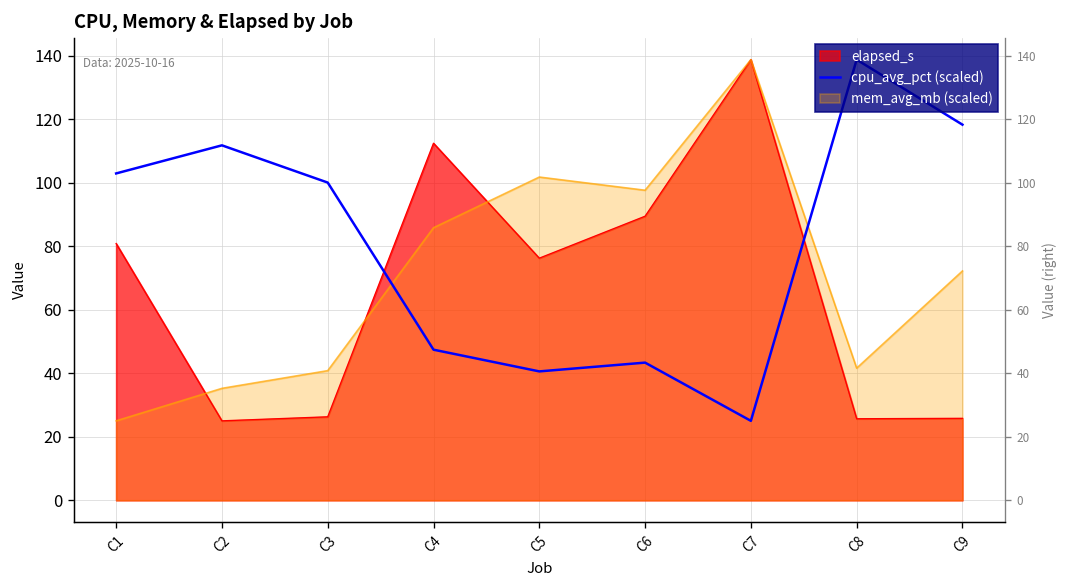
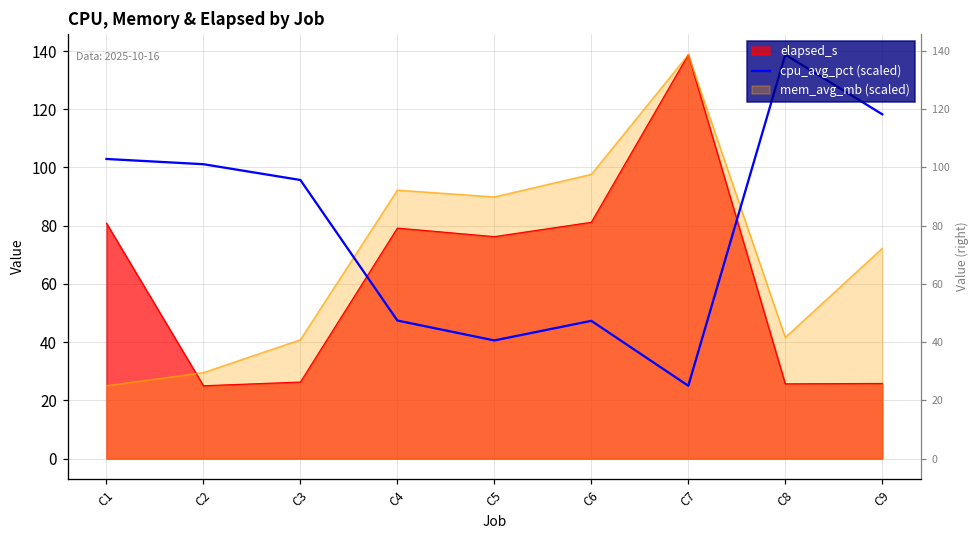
  {
    "elapsed_s": {
      "C1": 81,
      "C2": 25,
      "C3": 26,
-     "C4": 112,
+     "C4": 79,
      "C5": 76,
-     "C6": 89,
+     "C6": 81,
      "C8": 26,
      "C9": 26
    },
    "cpu_avg_pct (scaled)": {
      "C1": 103,
-     "C2": 112,
-     "C3": 100,
+     "C2": 101,
+     "C3": 96,
      "C4": 47,
      "C5": 41,
-     "C6": 43,
+     "C6": 47,
      "C7": 25,
      "C9": 118
    },
    "mem_avg_mb (scaled)": {
      "C1": 25,
-     "C2": 35,
+     "C2": 30,
      "C3": 41,
-     "C4": 86,
-     "C5": 102,
+     "C4": 92,
+     "C5": 90,
      "C6": 98,
      "C8": 42,
      "C9": 72
    }
  }
